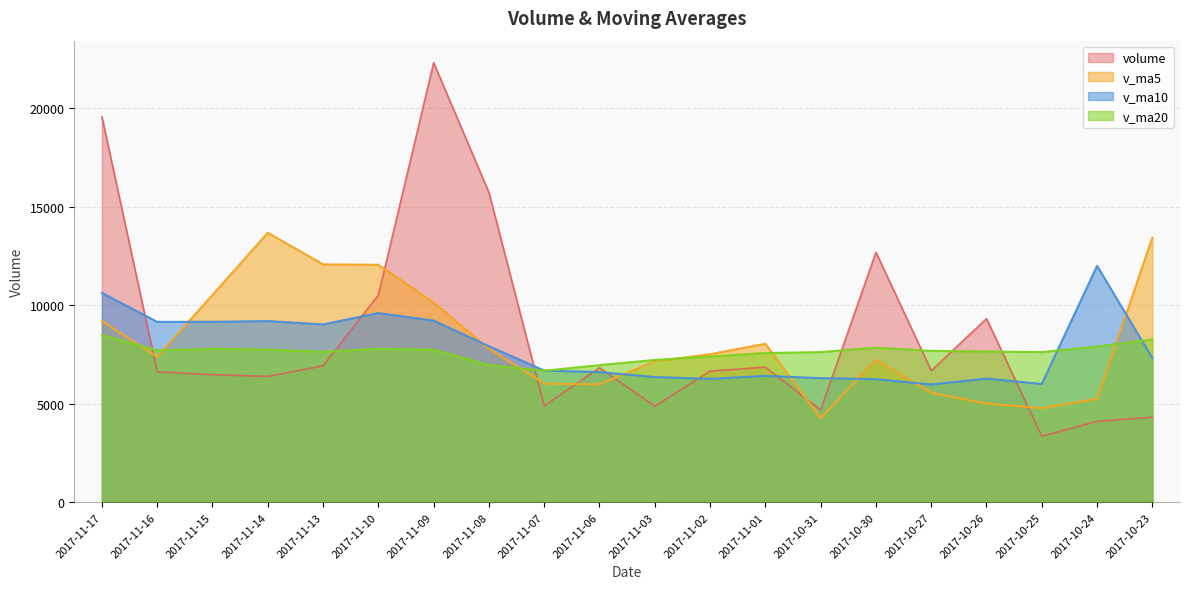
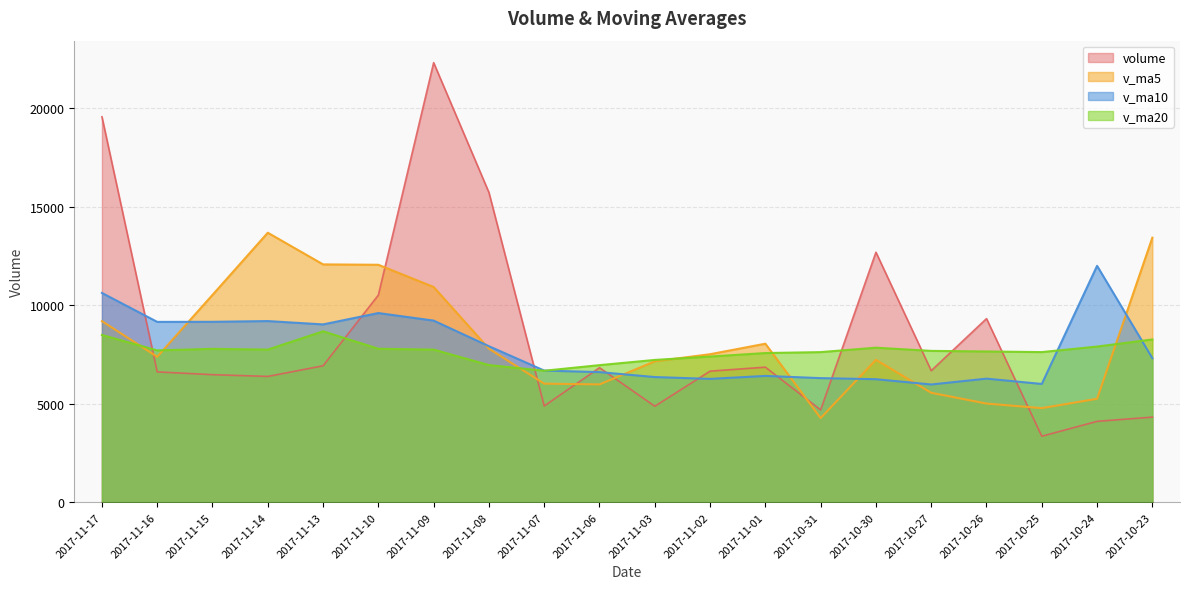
  {
    "volume": {
      "2017-11-17": 19600,
      "2017-11-16": 6600,
      "2017-11-15": 6500,
      "2017-11-14": 6400,
      "2017-11-13": 6900,
      "2017-11-10": 10500,
      "2017-11-09": 22300,
      "2017-11-08": 15700,
      "2017-11-07": 4900,
      "2017-11-06": 6800,
      "2017-11-03": 4900,
      "2017-11-02": 6700,
      "2017-11-01": 6900,
      "2017-10-31": 4700,
      "2017-10-30": 12700,
      "2017-10-27": 6700,
      "2017-10-26": 9300,
      "2017-10-25": 3400,
      "2017-10-24": 4100,
      "2017-10-23": 4300
    },
    "v_ma5": {
      "2017-11-17": 9200,
      "2017-11-16": 7400,
      "2017-11-15": 10500,
      "2017-11-14": 13700,
      "2017-11-13": 12100,
      "2017-11-10": 12000,
-     "2017-11-09": 10100,
+     "2017-11-09": 10900,
      "2017-11-07": 6000,
      "2017-11-06": 6000,
      "2017-11-01": 8000,
      "2017-10-31": 4300,
      "2017-10-30": 7200,
      "2017-10-27": 5600,
      "2017-10-26": 5000,
      "2017-10-25": 4800,
      "2017-10-24": 5200,
      "2017-10-23": 13400
    },
    "v_ma10": {
      "2017-11-17": 10600,
      "2017-11-16": 9100,
      "2017-11-15": 9200,
      "2017-11-14": 9200,
      "2017-11-13": 9000,
      "2017-11-10": 9600,
      "2017-11-09": 9200,
      "2017-11-06": 6600,
      "2017-11-03": 6400,
      "2017-11-02": 6300,
      "2017-11-01": 6400,
      "2017-10-31": 6300,
      "2017-10-30": 6200,
      "2017-10-27": 6000,
      "2017-10-26": 6300,
      "2017-10-25": 6000,
      "2017-10-24": 12000,
      "2017-10-23": 7300
    },
    "v_ma20": {
      "2017-11-17": 8500,
      "2017-11-16": 7700,
      "2017-11-15": 7800,
      "2017-11-14": 7700,
-     "2017-11-13": 7600,
+     "2017-11-13": 8700,
      "2017-11-10": 7800,
      "2017-11-09": 7700,
      "2017-11-08": 7000,
      "2017-11-06": 7000,
      "2017-11-01": 7600,
      "2017-10-31": 7600,
      "2017-10-30": 7800,
      "2017-10-27": 7700,
      "2017-10-26": 7600,
      "2017-10-25": 7600,
      "2017-10-24": 7900,
      "2017-10-23": 8300
    }
  }
